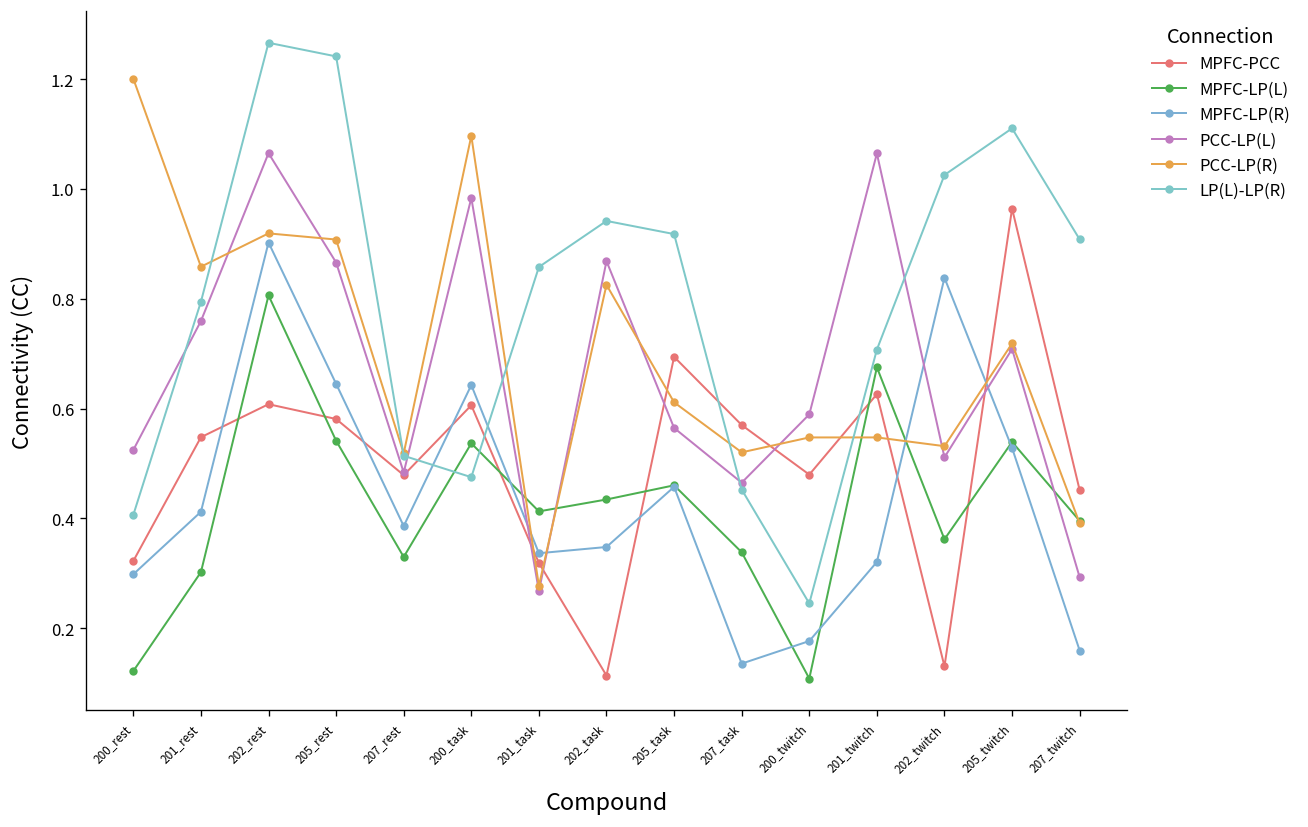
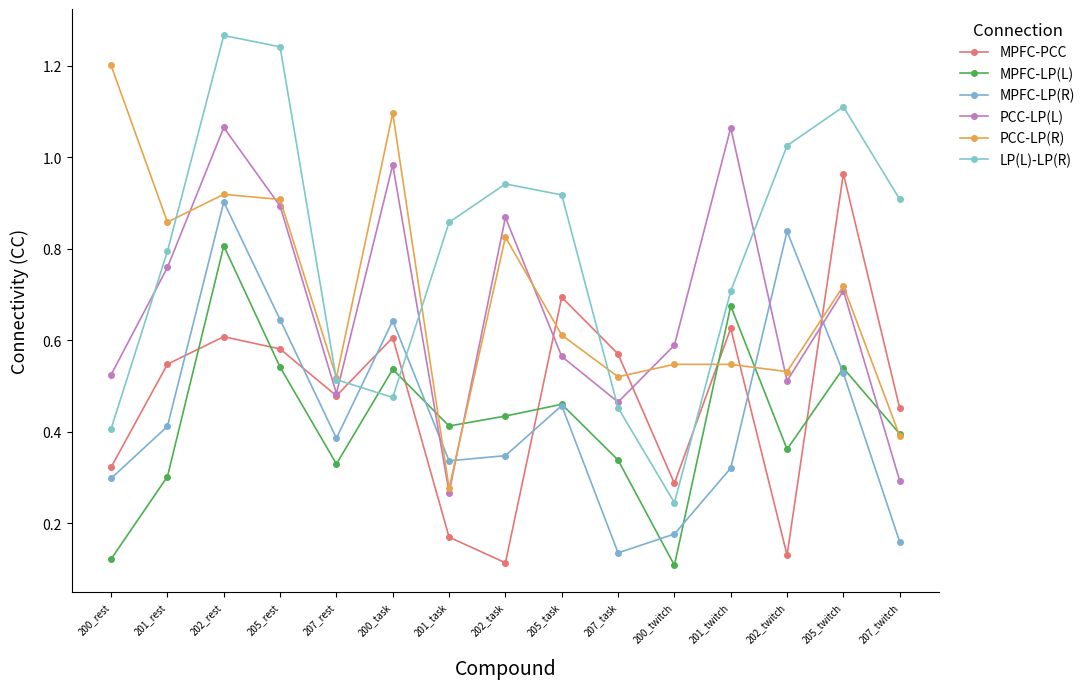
  {
    "MPFC-PCC": {
      "200_rest": 0.32,
      "201_rest": 0.55,
      "202_rest": 0.61,
      "205_rest": 0.58,
      "200_task": 0.61,
-     "201_task": 0.32,
+     "201_task": 0.17,
      "202_task": 0.11,
      "205_task": 0.69,
      "207_task": 0.57,
-     "200_twitch": 0.48,
+     "200_twitch": 0.29,
      "201_twitch": 0.63,
      "202_twitch": 0.13,
      "205_twitch": 0.96,
      "207_twitch": 0.45
    },
    "MPFC-LP(L)": {
      "200_rest": 0.12,
      "201_rest": 0.30,
      "202_rest": 0.81,
      "205_rest": 0.54,
      "207_rest": 0.33,
      "200_task": 0.54,
      "201_task": 0.41,
      "202_task": 0.43,
      "207_task": 0.34,
      "200_twitch": 0.11,
      "201_twitch": 0.68,
      "202_twitch": 0.36,
      "205_twitch": 0.54
    },
    "PCC-LP(L)": {
      "200_rest": 0.52,
      "201_rest": 0.76,
      "202_rest": 1.07,
-     "205_rest": 0.87,
+     "205_rest": 0.89,
      "200_task": 0.98,
      "201_task": 0.27,
      "202_task": 0.87,
      "205_task": 0.56,
      "207_task": 0.46,
      "200_twitch": 0.59,
      "201_twitch": 1.06,
      "202_twitch": 0.51,
      "205_twitch": 0.71,
      "207_twitch": 0.29
    },
    "PCC-LP(R)": {
      "200_rest": 1.20,
      "201_rest": 0.86,
      "202_rest": 0.92,
      "205_rest": 0.91,
      "200_task": 1.10,
      "201_task": 0.28,
      "202_task": 0.83,
      "205_task": 0.61,
      "207_task": 0.52,
      "200_twitch": 0.55,
      "201_twitch": 0.55,
      "202_twitch": 0.53,
      "205_twitch": 0.72
    }
  }
